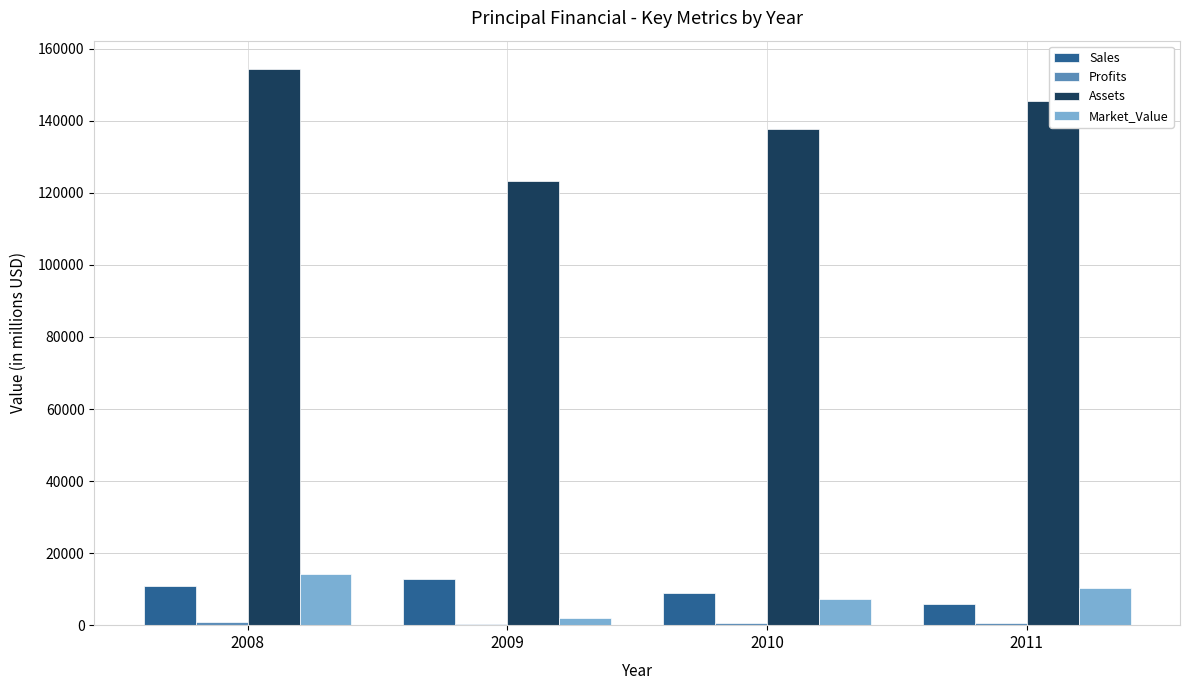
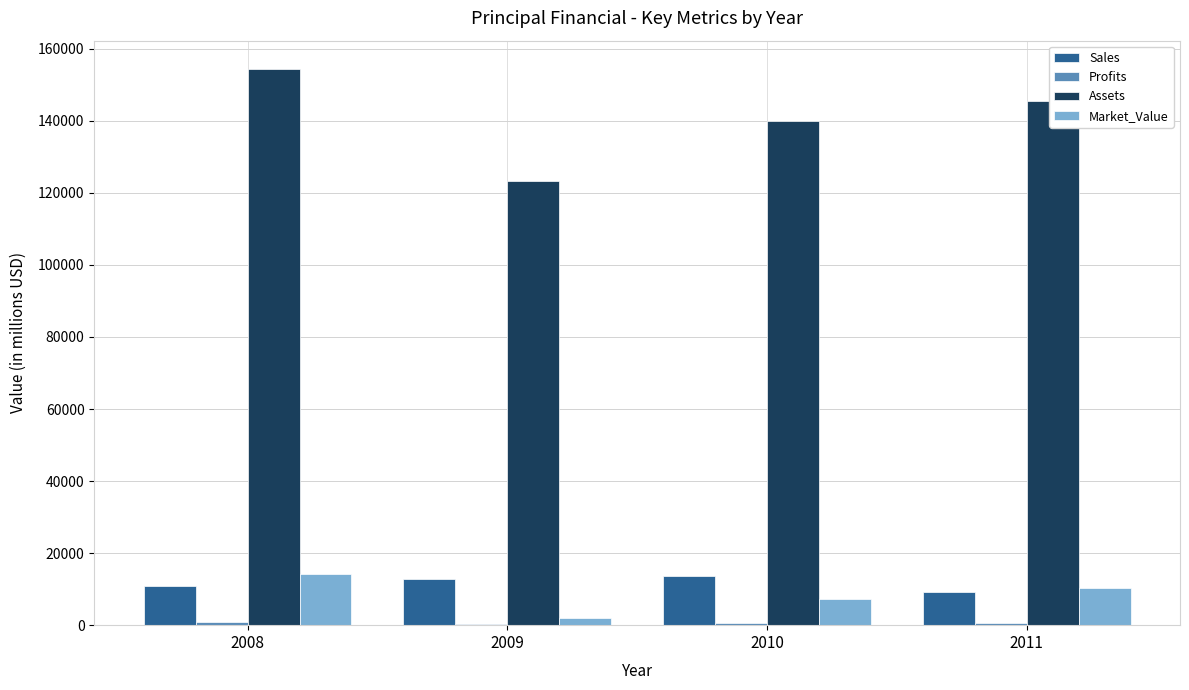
  {
    "Sales": {
      "2008": 11000,
      "2009": 13000,
-     "2010": 9000,
-     "2011": 6000
+     "2010": 14000,
+     "2011": 9000
    },
    "Assets": {
      "2008": 155000,
      "2009": 123000,
-     "2010": 138000
+     "2010": 140000
    }
  }
